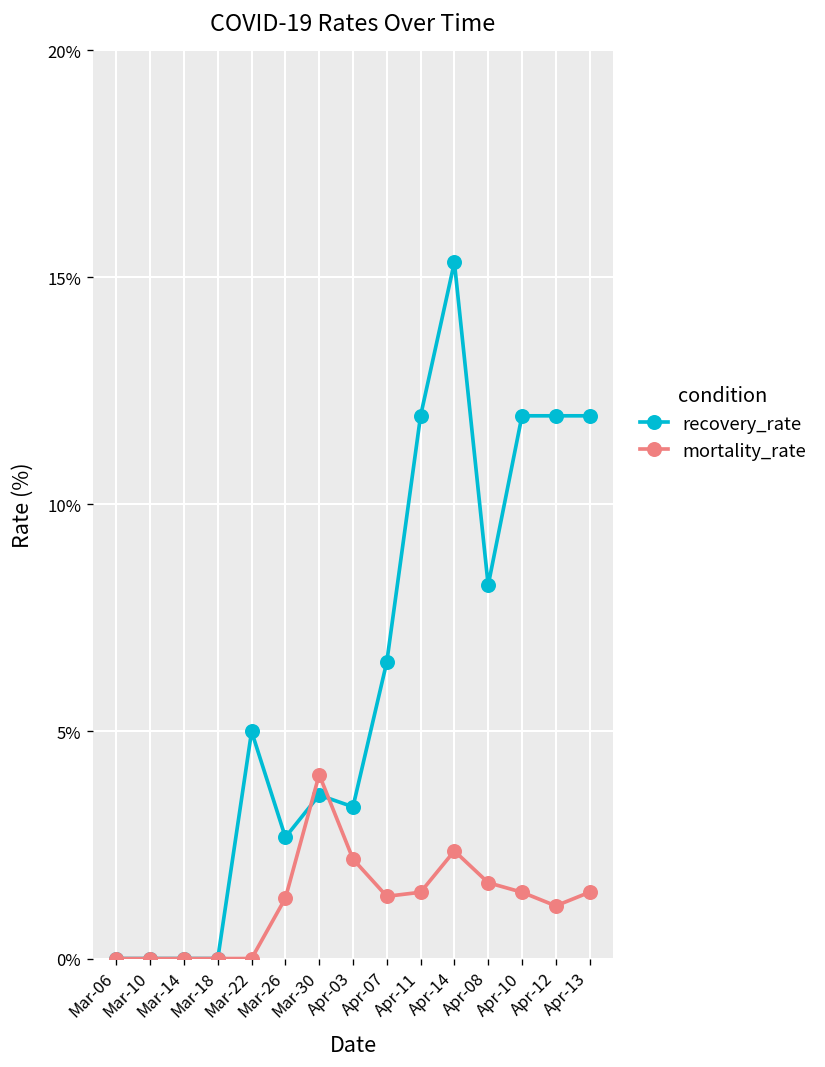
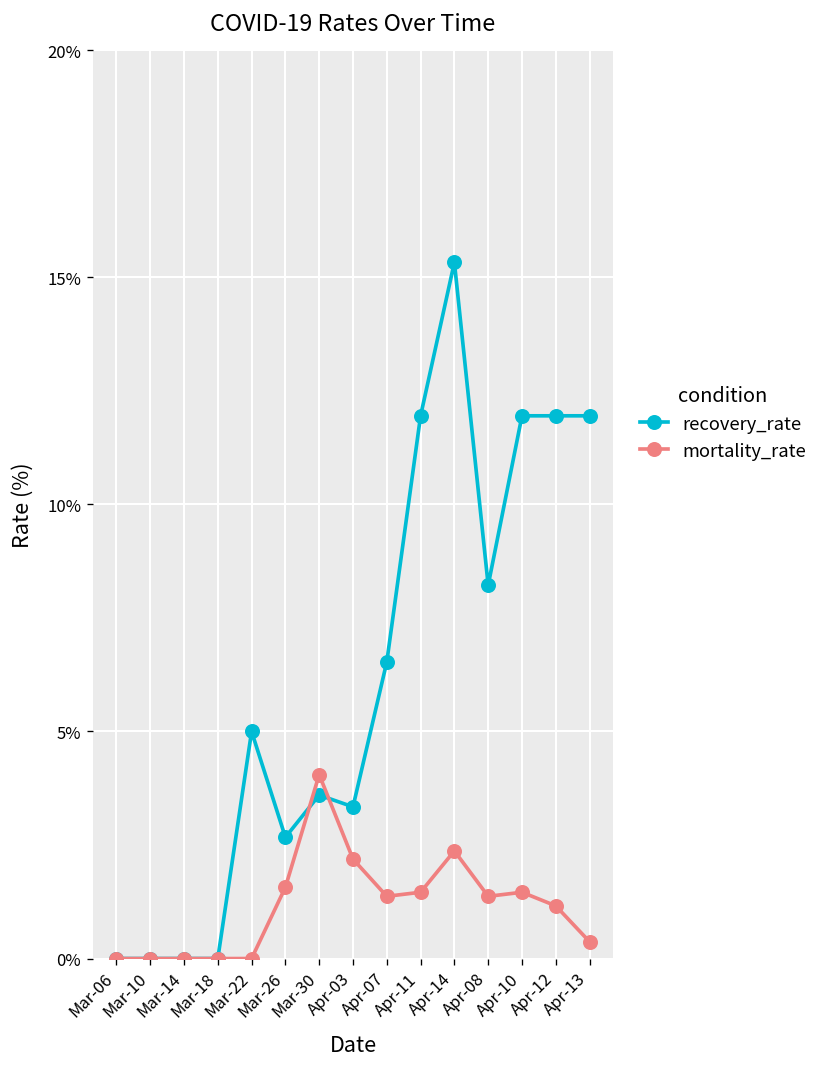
  {
    "recovery_rate": {
      "Mar-22": "5.0%",
      "Mar-26": "2.7%",
      "Mar-30": "3.6%",
      "Apr-03": "3.3%",
      "Apr-07": "6.5%",
      "Apr-11": "12.0%",
      "Apr-14": "15.3%",
      "Apr-08": "8.2%",
      "Apr-10": "12.0%",
      "Apr-12": "12.0%",
      "Apr-13": "12.0%"
    },
    "mortality_rate": {
      "Mar-22": "0.0%",
-     "Mar-26": "1.3%",
+     "Mar-26": "1.6%",
      "Mar-30": "4.1%",
      "Apr-03": "2.2%",
      "Apr-07": "1.4%",
      "Apr-11": "1.5%",
      "Apr-14": "2.4%",
-     "Apr-08": "1.7%",
+     "Apr-08": "1.4%",
      "Apr-10": "1.5%",
      "Apr-12": "1.2%",
-     "Apr-13": "1.5%"
+     "Apr-13": "0.4%"
    }
  }
